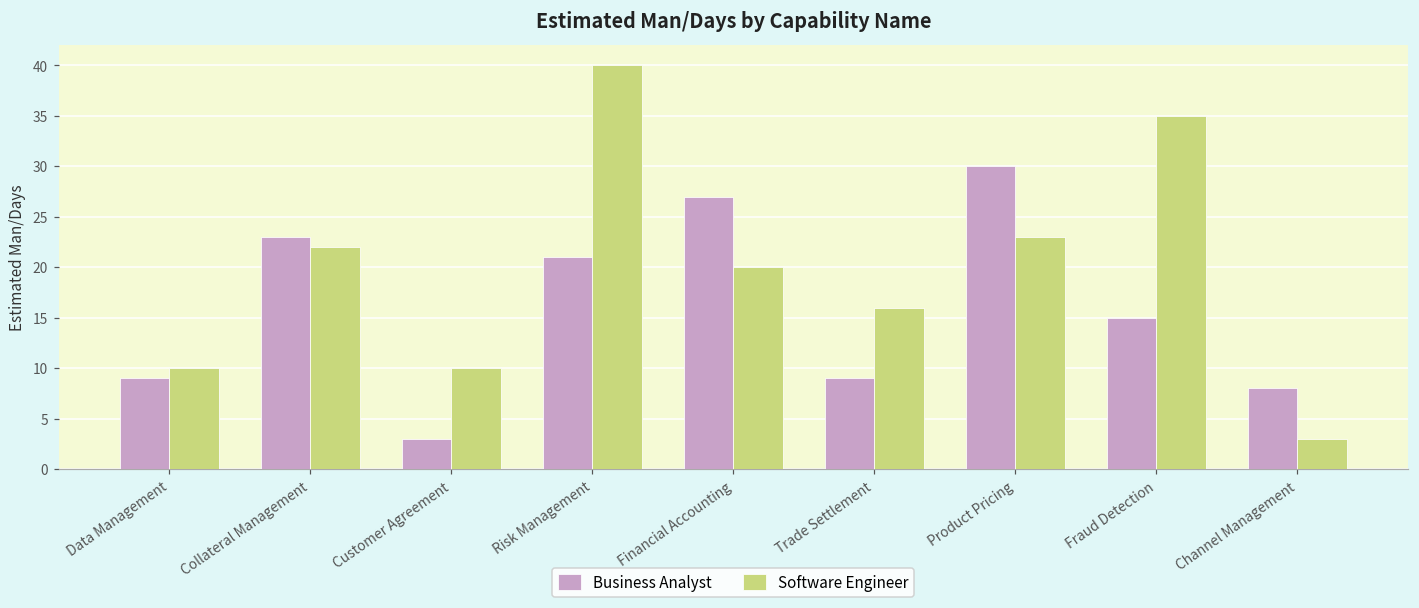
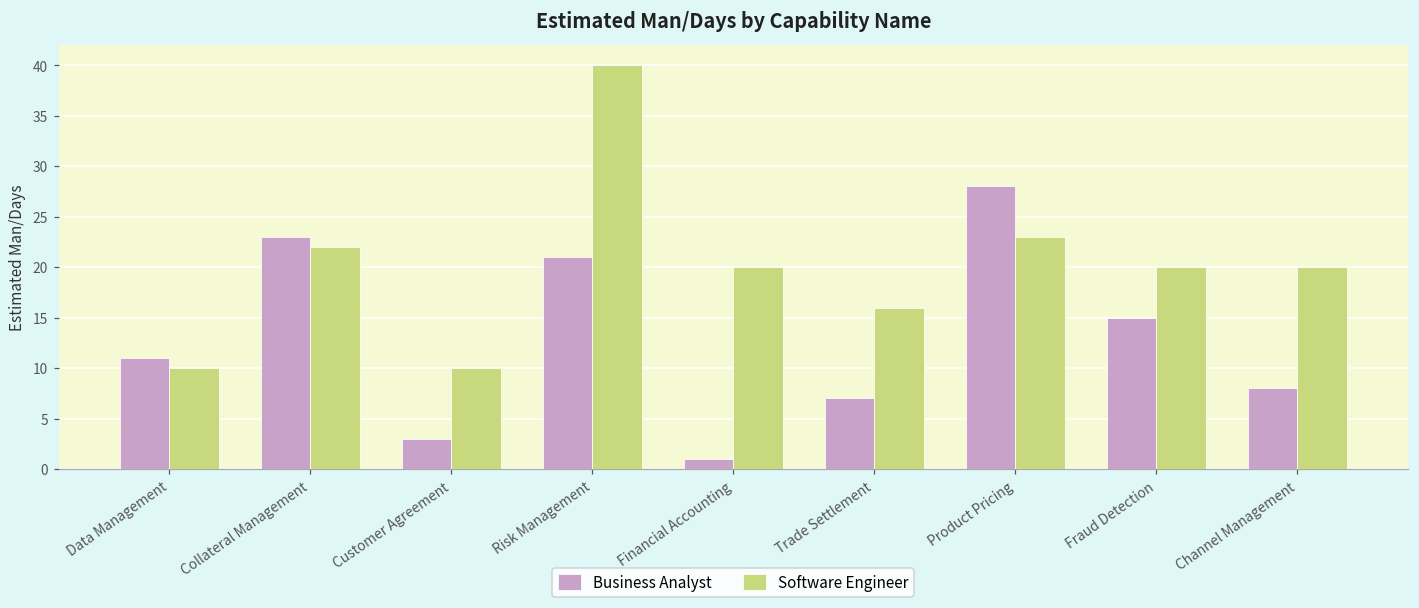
  {
    "Business Analyst": {
-     "Data Management": 9,
+     "Data Management": 11,
      "Collateral Management": 23,
      "Customer Agreement": 3,
      "Risk Management": 21,
-     "Financial Accounting": 27,
-     "Trade Settlement": 9,
-     "Product Pricing": 30,
+     "Financial Accounting": 1,
+     "Trade Settlement": 7,
+     "Product Pricing": 28,
      "Fraud Detection": 15,
      "Channel Management": 8
    },
    "Software Engineer": {
      "Data Management": 10,
      "Collateral Management": 22,
      "Customer Agreement": 10,
      "Risk Management": 40,
      "Financial Accounting": 20,
      "Trade Settlement": 16,
      "Product Pricing": 23,
-     "Fraud Detection": 35,
-     "Channel Management": 3
+     "Fraud Detection": 20,
+     "Channel Management": 20
    }
  }
